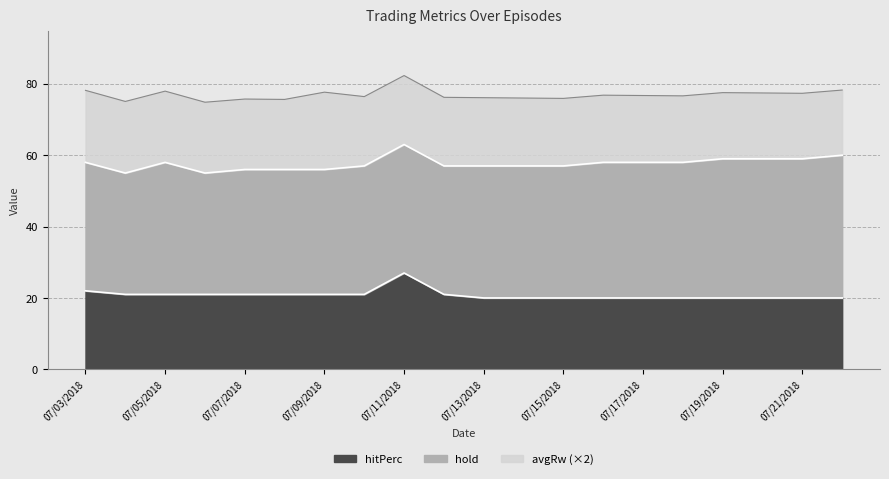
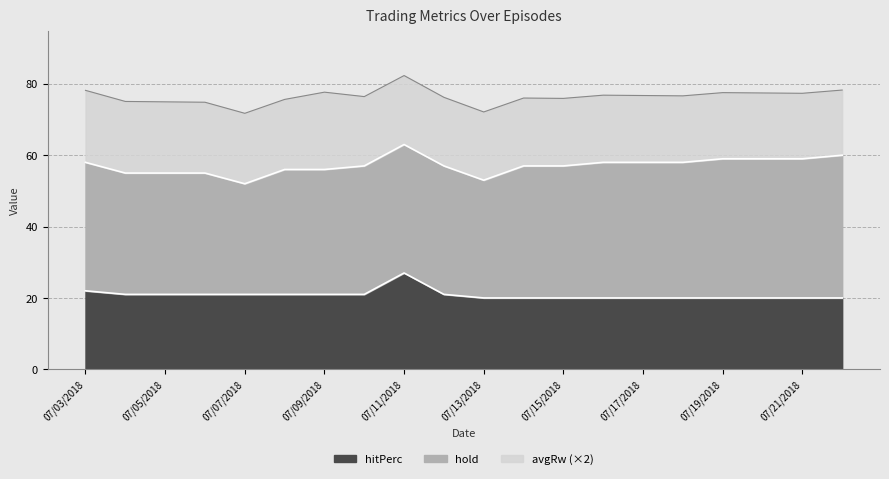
  {
    "hitPerc": {
      "07/03/2018": 22,
      "07/05/2018": 21,
      "07/07/2018": 21,
      "07/09/2018": 21,
      "07/11/2018": 27,
      "07/13/2018": 20,
      "07/15/2018": 20,
      "07/17/2018": 20,
      "07/19/2018": 20,
      "07/21/2018": 20
    },
    "hold": {
      "07/03/2018": 36,
-     "07/05/2018": 37,
-     "07/07/2018": 35,
+     "07/05/2018": 34,
+     "07/07/2018": 31,
      "07/09/2018": 35,
      "07/11/2018": 36,
-     "07/13/2018": 37,
+     "07/13/2018": 33,
      "07/15/2018": 37,
      "07/17/2018": 38,
      "07/19/2018": 39,
      "07/21/2018": 39
    },
    "avgRw (×2)": {
      "07/03/2018": 20,
      "07/05/2018": 20,
      "07/07/2018": 20,
      "07/09/2018": 22,
      "07/11/2018": 19,
      "07/13/2018": 19,
      "07/15/2018": 19,
      "07/17/2018": 19,
      "07/19/2018": 19,
      "07/21/2018": 18
    }
  }
